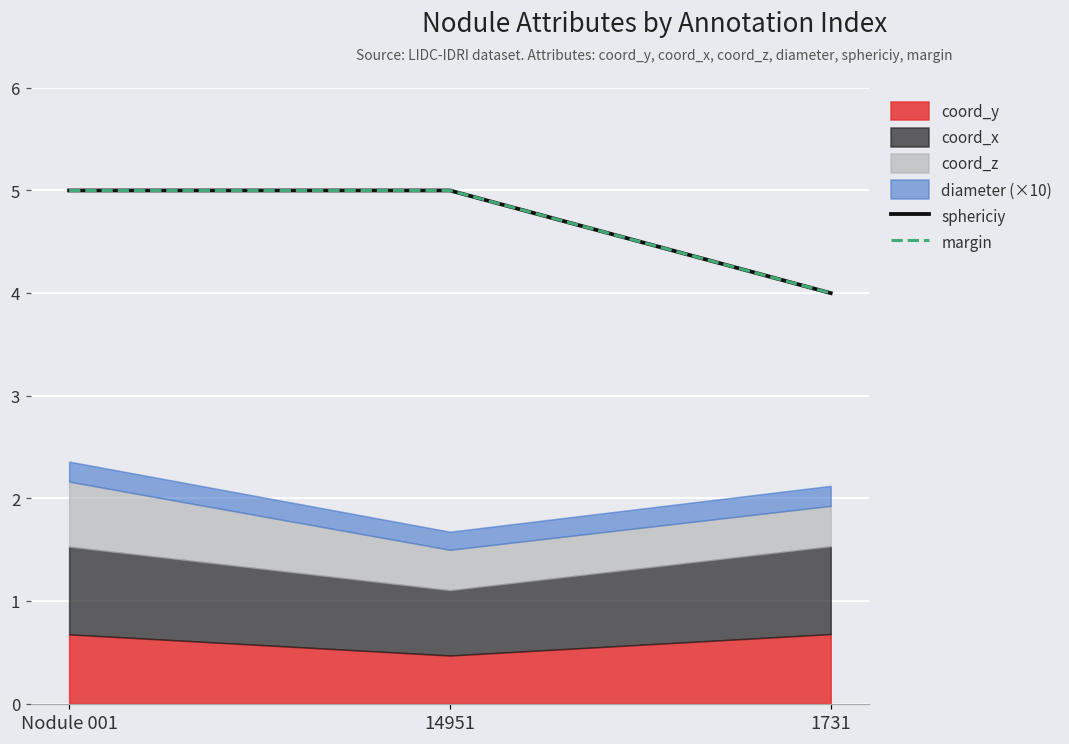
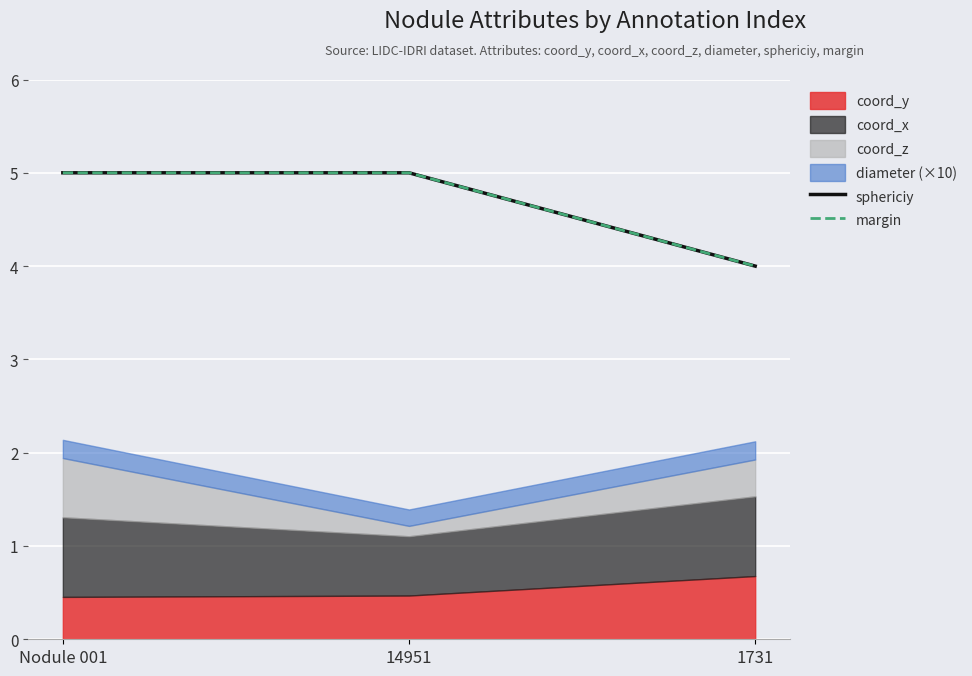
  {
    "coord_y": {
-     "Nodule 001": 0.7,
+     "Nodule 001": 0.5,
      "14951": 0.5,
      "1731": 0.7
    },
    "margin": {
      "Nodule 001": 5.0,
      "14951": 5.0,
      "1731": 4.0
    },
    "coord_x": {
      "Nodule 001": 0.9,
      "14951": 0.6,
      "1731": 0.9
    },
    "coord_z": {
      "Nodule 001": 0.6,
-     "14951": 0.4,
+     "14951": 0.1,
      "1731": 0.4
    },
    "diameter (×10)": {
      "Nodule 001": 0.2,
      "14951": 0.2,
      "1731": 0.2
    }
  }
